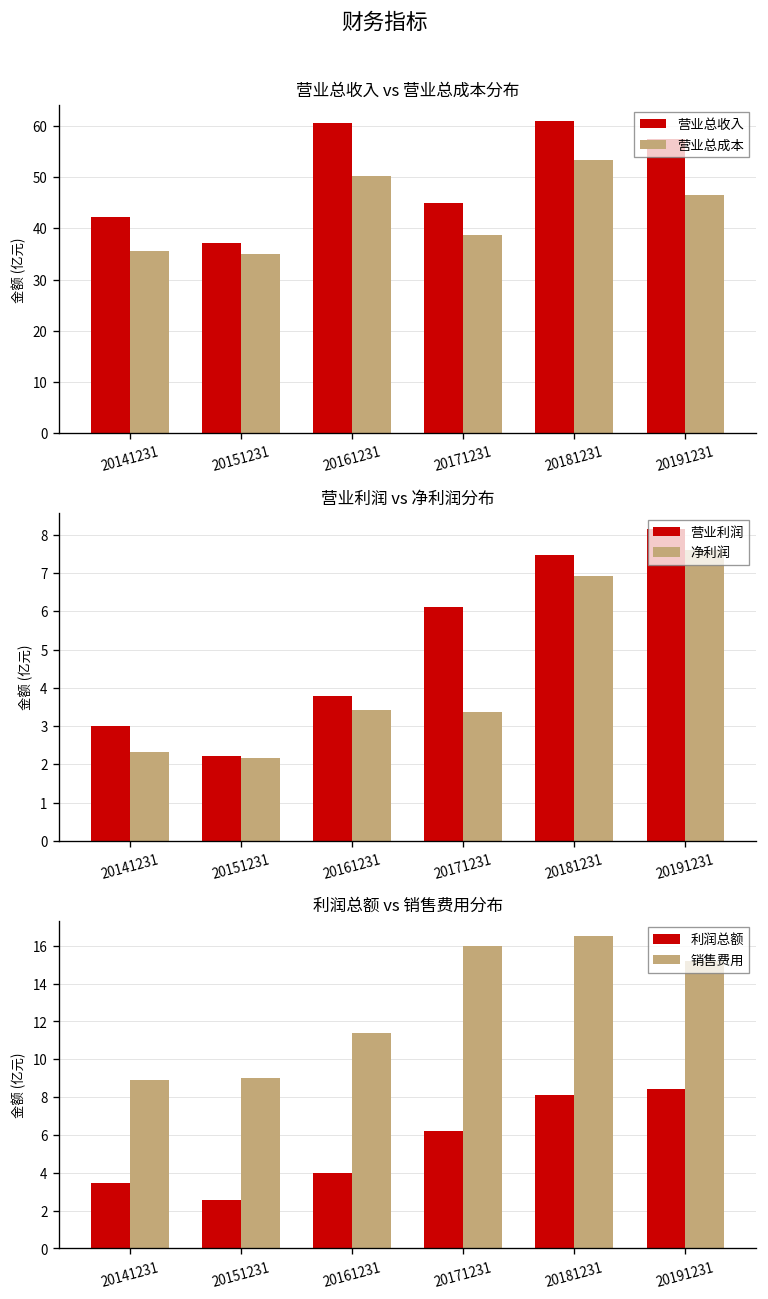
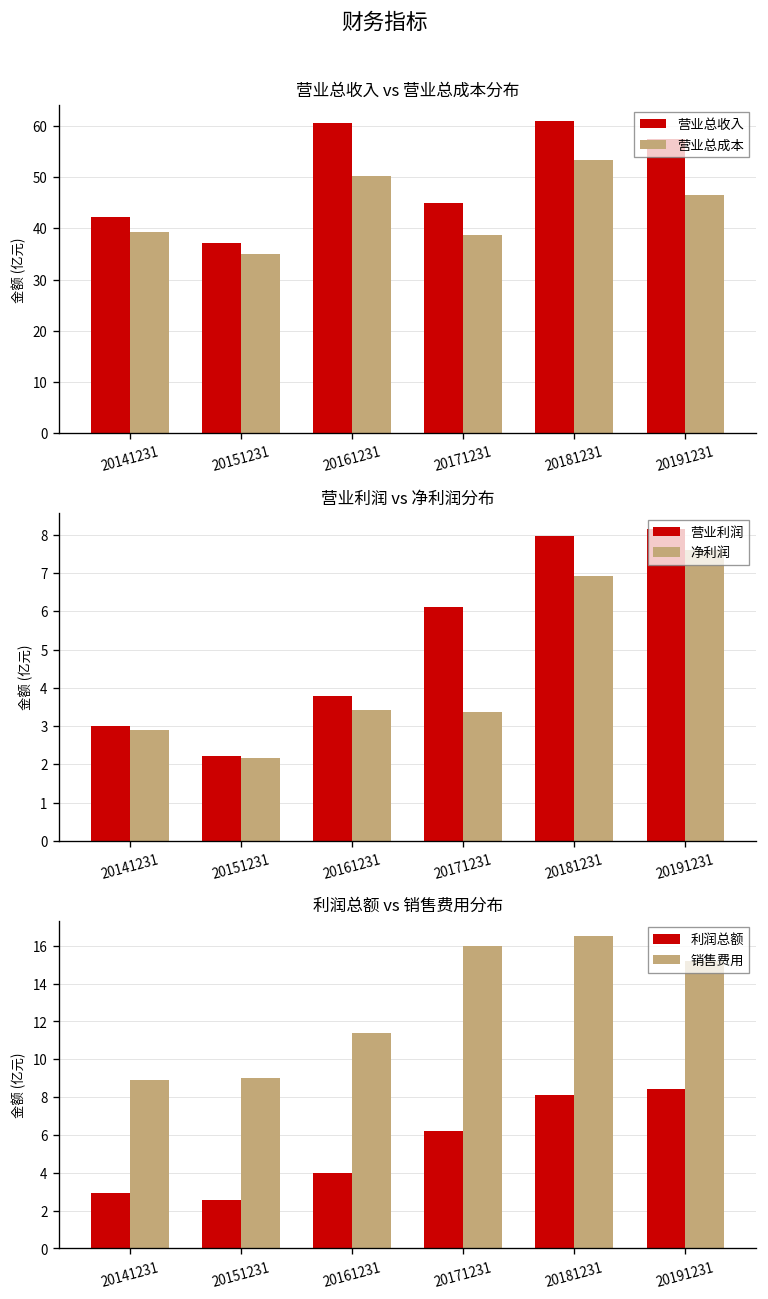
  {
    "营业总收入 vs 营业总成本分布": {
      "营业总收入": {
        "20141231": 42,
        "20151231": 37,
        "20161231": 61,
        "20171231": 45,
        "20181231": 61
      },
      "营业总成本": {
-       "20141231": 36,
+       "20141231": 39,
        "20151231": 35,
        "20161231": 50,
        "20171231": 39,
        "20181231": 53,
        "20191231": 46
      }
    },
    "营业利润 vs 净利润分布": {
      "营业利润": {
        "20141231": 3.0,
        "20151231": 2.2,
        "20161231": 3.8,
        "20171231": 6.1,
-       "20181231": 7.5
+       "20181231": 8.0
      },
      "净利润": {
-       "20141231": 2.3,
+       "20141231": 2.9,
        "20151231": 2.2,
        "20161231": 3.4,
        "20171231": 3.4,
        "20181231": 6.9
      }
    },
    "利润总额 vs 销售费用分布": {
      "利润总额": {
-       "20141231": 3.5,
+       "20141231": 2.9,
        "20151231": 2.6,
        "20161231": 4.0,
        "20171231": 6.2,
        "20181231": 8.1,
        "20191231": 8.4
      },
      "销售费用": {
        "20141231": 8.9,
        "20151231": 9.0,
        "20161231": 11.4,
        "20171231": 16.0,
        "20181231": 16.5
      }
    }
  }
